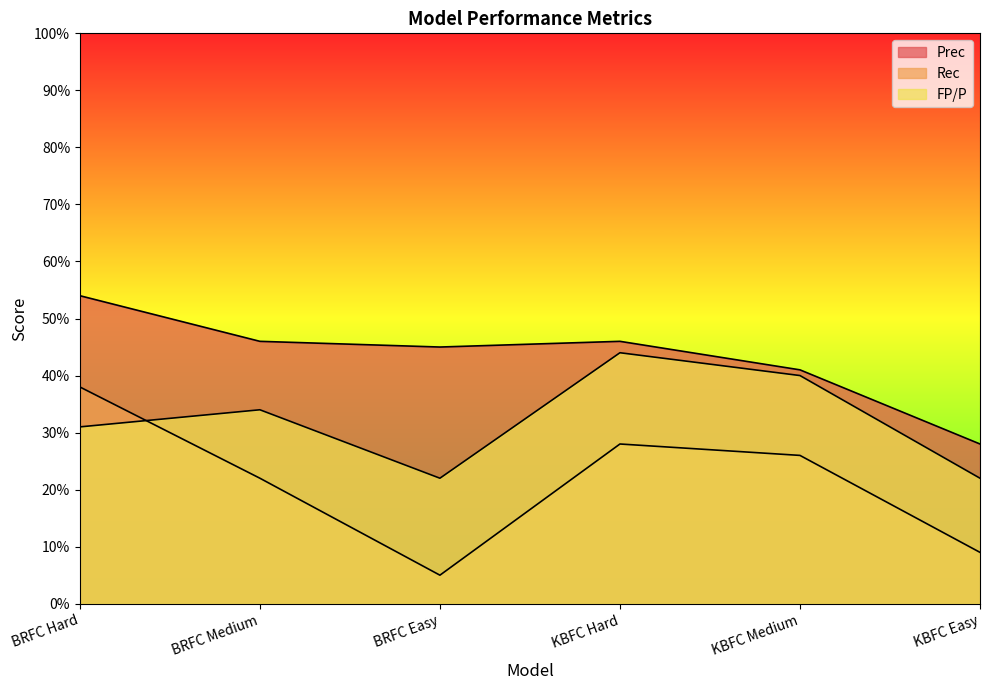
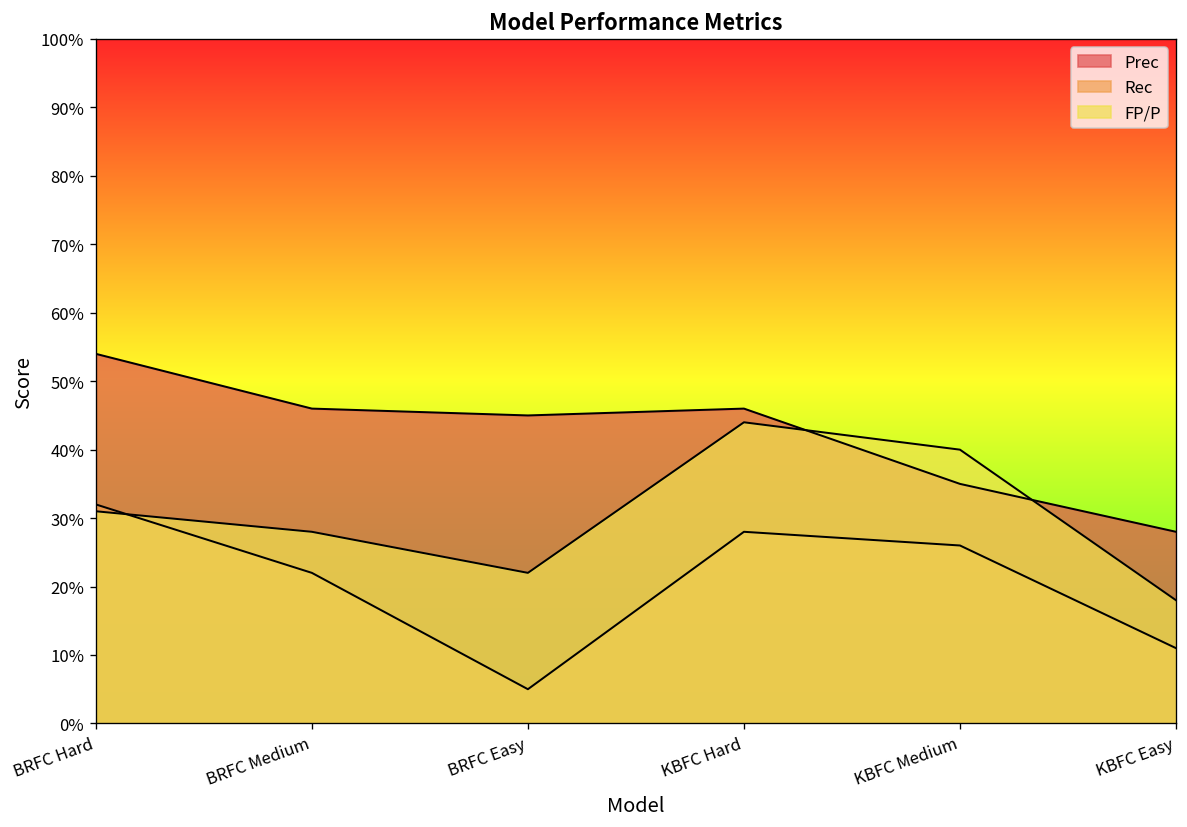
  {
    "Prec": {
      "BRFC Hard": "54%",
      "BRFC Medium": "46%",
      "BRFC Easy": "45%",
      "KBFC Hard": "46%",
-     "KBFC Medium": "41%",
+     "KBFC Medium": "35%",
      "KBFC Easy": "28%"
    },
    "Rec": {
-     "BRFC Hard": "38%",
+     "BRFC Hard": "32%",
      "BRFC Medium": "22%",
      "BRFC Easy": "5%",
      "KBFC Hard": "28%",
      "KBFC Medium": "26%",
-     "KBFC Easy": "9%"
+     "KBFC Easy": "11%"
    },
    "FP/P": {
      "BRFC Hard": "31%",
-     "BRFC Medium": "34%",
+     "BRFC Medium": "28%",
      "BRFC Easy": "22%",
      "KBFC Hard": "44%",
      "KBFC Medium": "40%",
-     "KBFC Easy": "22%"
+     "KBFC Easy": "18%"
    }
  }
